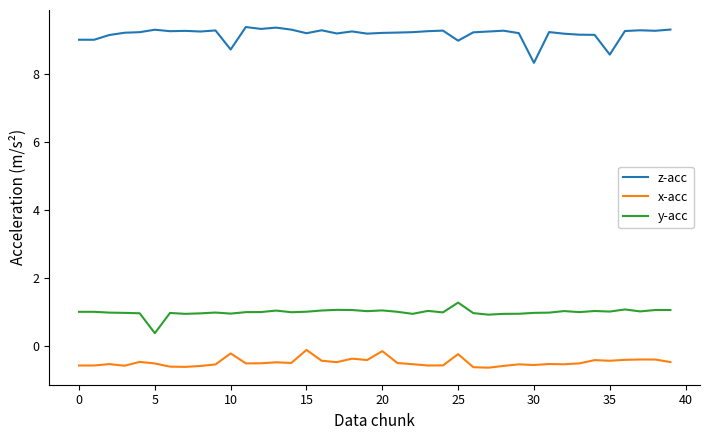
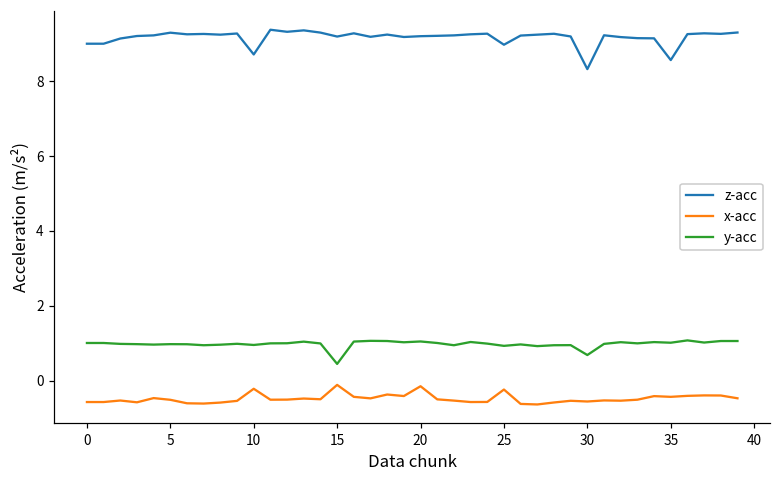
  {
    "z-acc": {
      "0": 9.0,
      "5": 9.3,
      "10": 8.7,
      "15": 9.2,
      "20": 9.2,
      "25": 9.0,
      "30": 8.3,
      "35": 8.6
    },
    "x-acc": {
      "0": -0.6,
      "5": -0.5,
      "10": -0.2,
      "15": -0.1,
      "20": -0.2,
      "25": -0.2,
      "30": -0.6,
      "35": -0.4
    },
    "y-acc": {
      "0": 1.0,
-     "5": 0.4,
+     "5": 1.0,
      "10": 1.0,
-     "15": 1.0,
+     "15": 0.4,
      "20": 1.0,
-     "25": 1.3,
-     "30": 1.0,
+     "25": 0.9,
+     "30": 0.7,
      "35": 1.0
    }
  }
